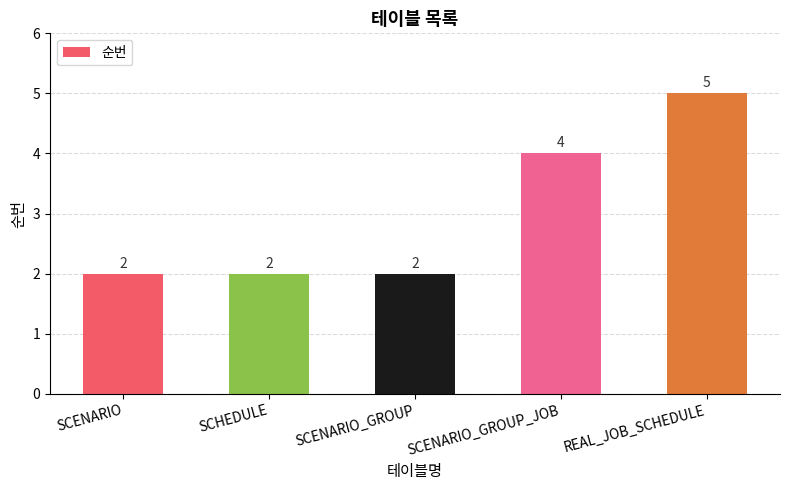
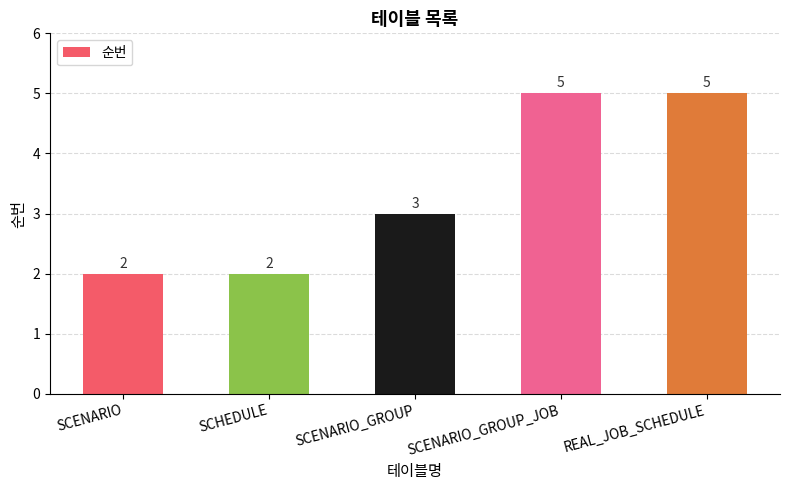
  {
    "SCENARIO": 2,
    "SCHEDULE": 2,
-   "SCENARIO_GROUP": 2,
-   "SCENARIO_GROUP_JOB": 4,
+   "SCENARIO_GROUP": 3,
+   "SCENARIO_GROUP_JOB": 5,
    "REAL_JOB_SCHEDULE": 5
  }
